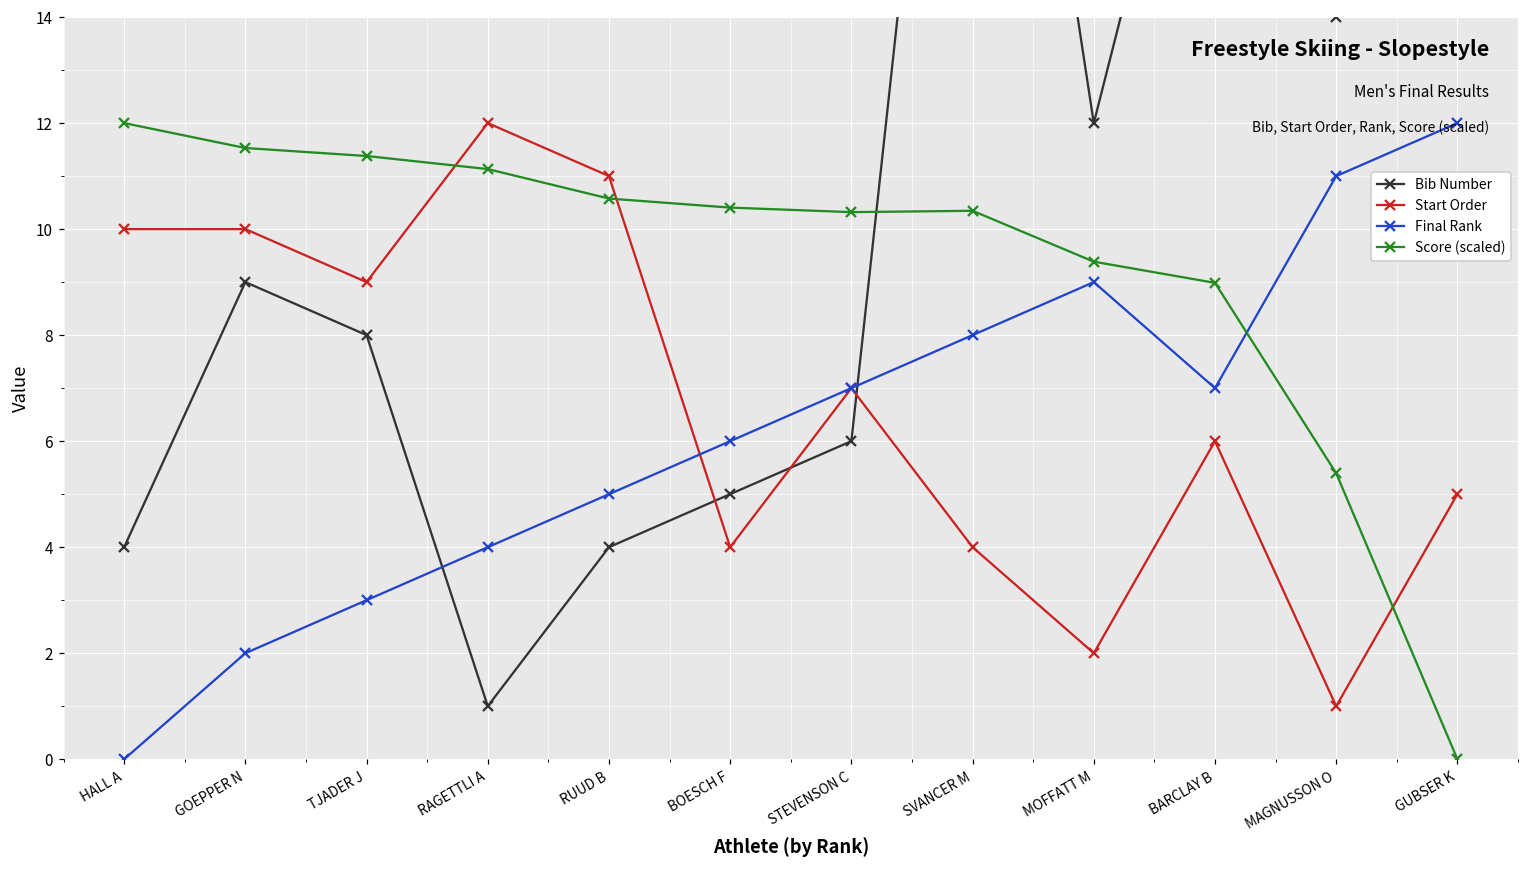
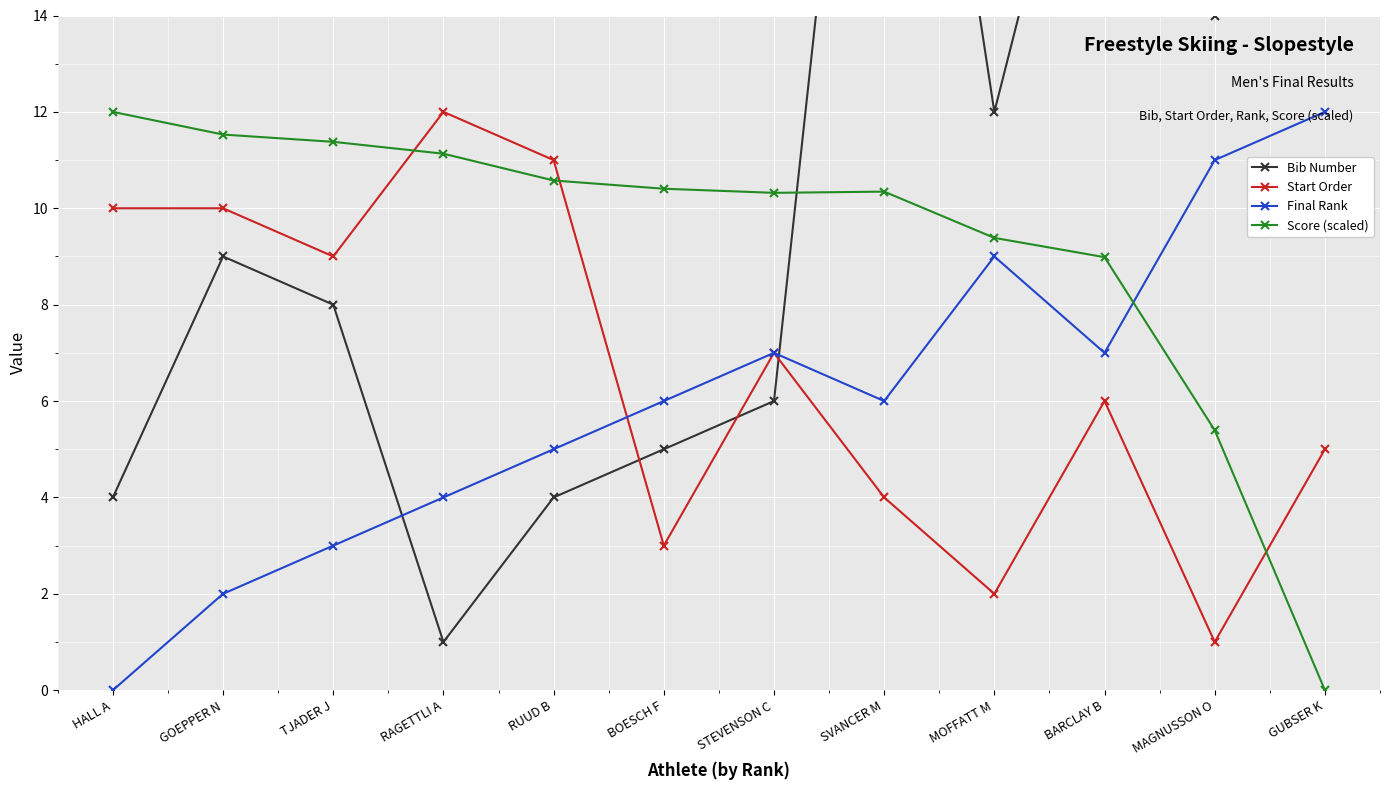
  {
    "Bib Number": {
      "HALL A": 4,
      "GOEPPER N": 9,
      "TJADER J": 8,
      "RAGETTLI A": 1,
      "RUUD B": 4,
      "BOESCH F": 5,
      "STEVENSON C": 6,
      "MOFFATT M": 12,
      "MAGNUSSON O": 14
    },
    "Start Order": {
      "HALL A": 10,
      "GOEPPER N": 10,
      "TJADER J": 9,
      "RAGETTLI A": 12,
      "RUUD B": 11,
-     "BOESCH F": 4,
+     "BOESCH F": 3,
      "SVANCER M": 4,
      "MOFFATT M": 2,
      "BARCLAY B": 6,
      "MAGNUSSON O": 1,
      "GUBSER K": 5
    },
    "Final Rank": {
      "HALL A": 0,
      "GOEPPER N": 2,
      "TJADER J": 3,
      "RAGETTLI A": 4,
      "RUUD B": 5,
      "BOESCH F": 6,
-     "SVANCER M": 8,
+     "SVANCER M": 6,
      "MOFFATT M": 9,
      "BARCLAY B": 7,
      "MAGNUSSON O": 11,
      "GUBSER K": 12
    },
    "Score (scaled)": {
      "HALL A": 12,
      "GOEPPER N": 11.5,
      "TJADER J": 11.4,
      "RAGETTLI A": 11.1,
      "RUUD B": 10.6,
      "BOESCH F": 10.4,
      "STEVENSON C": 10.3,
      "SVANCER M": 10.3,
      "MOFFATT M": 9.4,
      "BARCLAY B": 9,
      "MAGNUSSON O": 5.4,
      "GUBSER K": 0
    }
  }
